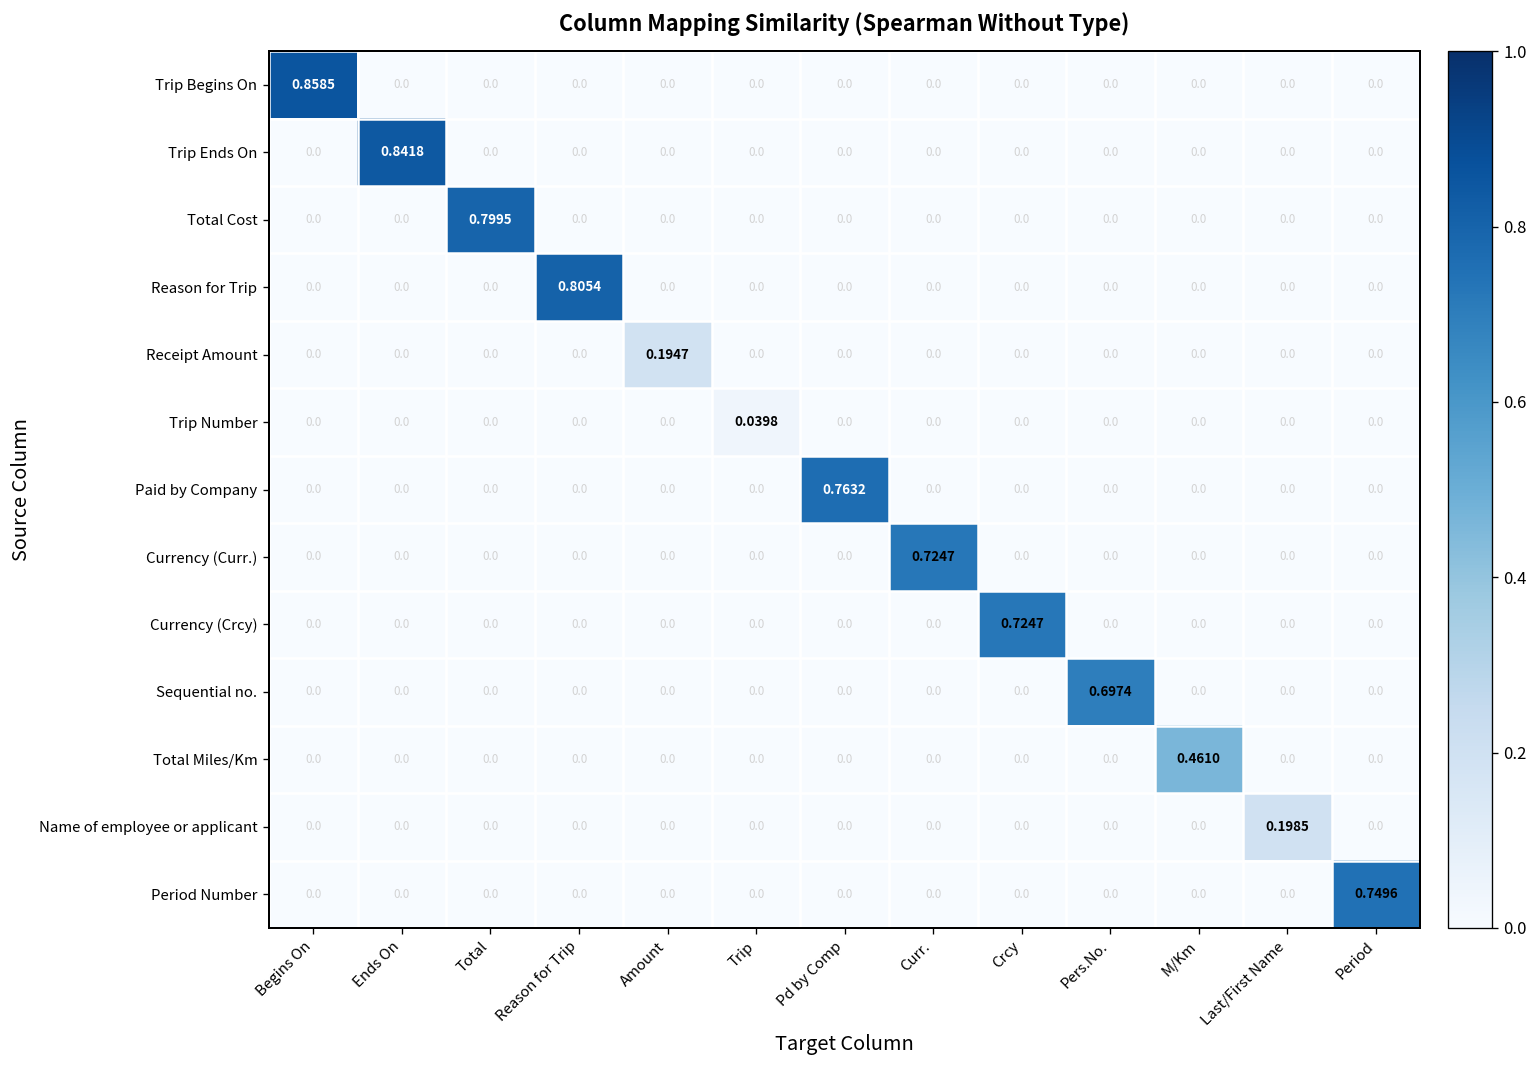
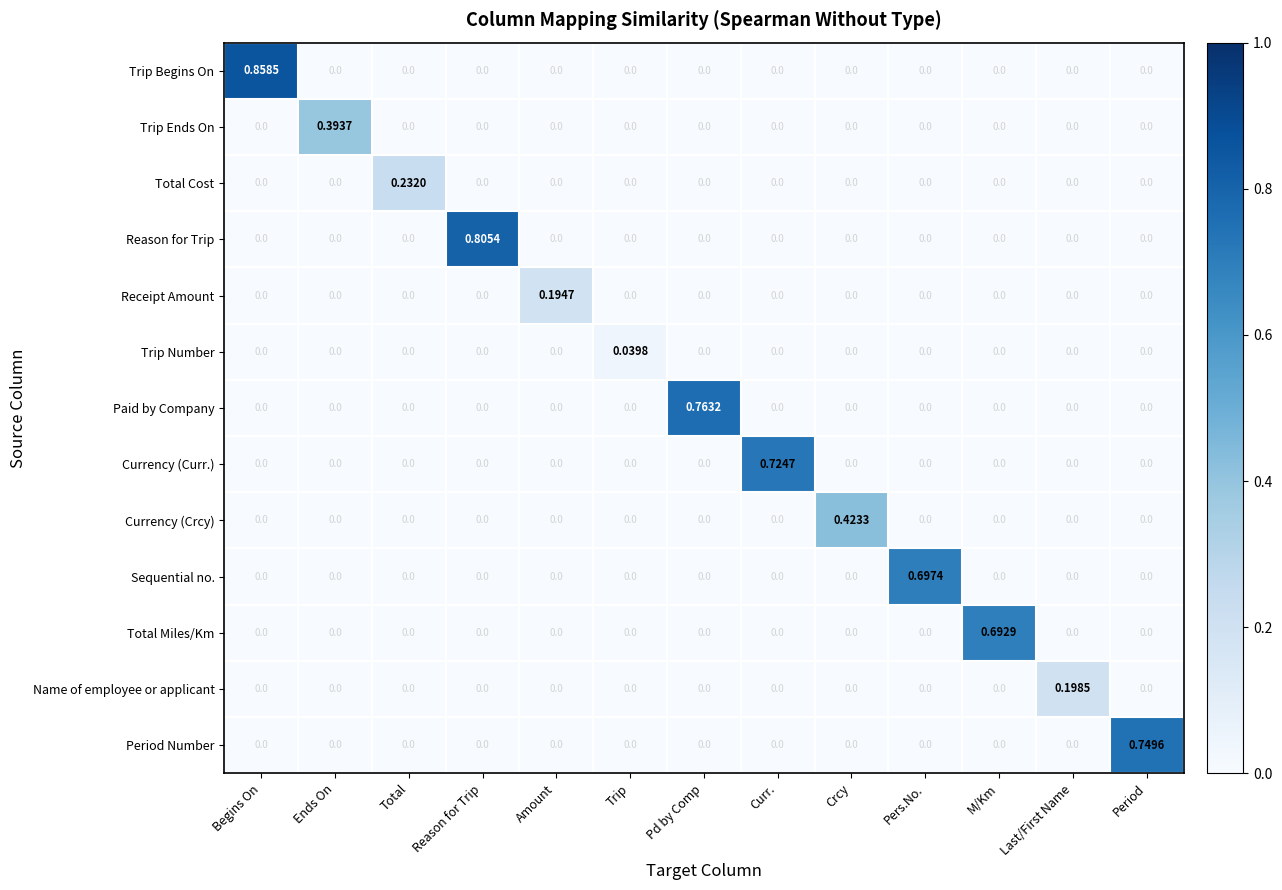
  {
    "Trip Begins On": {
      "Begins On": 0.8585
    },
    "Trip Ends On": {
-     "Ends On": 0.8418
+     "Ends On": 0.3937
    },
    "Total Cost": {
-     "Total": 0.7995
+     "Total": 0.2320
    },
    "Reason for Trip": {
      "Reason for Trip": 0.8054
    },
    "Receipt Amount": {
      "Amount": 0.1947
    },
    "Trip Number": {
      "Trip": 0.0398
    },
    "Paid by Company": {
      "Pd by Comp": 0.7632
    },
    "Currency (Curr.)": {
      "Curr.": 0.7247
    },
    "Currency (Crcy)": {
-     "Crcy": 0.7247
+     "Crcy": 0.4233
    },
    "Sequential no.": {
      "Pers.No.": 0.6974
    },
    "Total Miles/Km": {
-     "M/Km": 0.4610
+     "M/Km": 0.6929
    },
    "Name of employee or applicant": {
      "Last/First Name": 0.1985
    },
    "Period Number": {
      "Period": 0.7496
    }
  }
